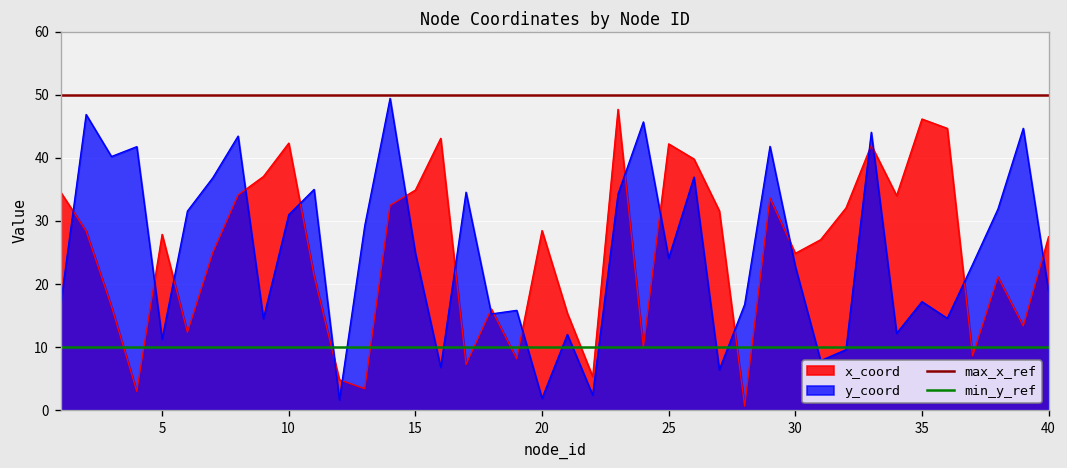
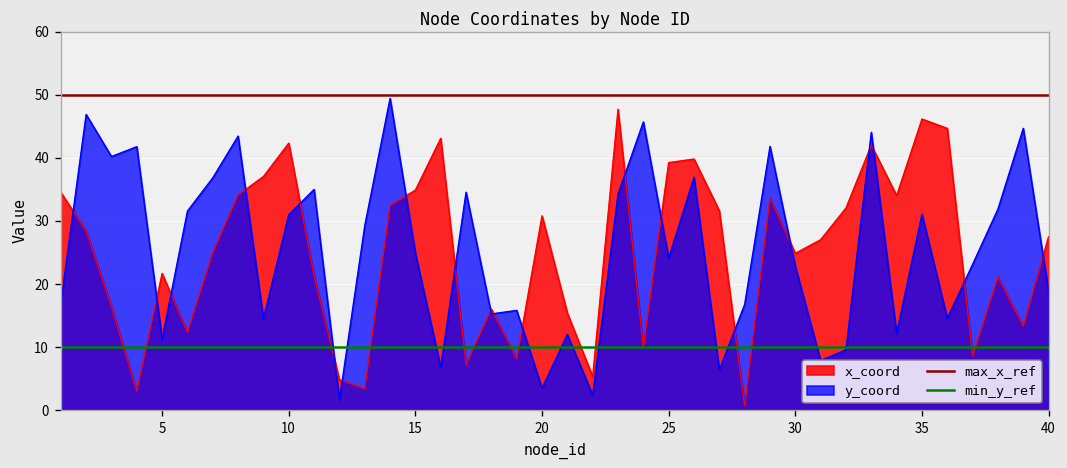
  {
    "x_coord": {
-     "5": 28,
+     "5": 22,
      "10": 42,
      "15": 35,
-     "20": 28,
-     "25": 42,
+     "20": 31,
+     "25": 39,
      "30": 25,
      "35": 46,
      "40": 28
    },
    "y_coord": {
      "5": 11,
      "10": 31,
      "15": 25,
-     "20": 2,
+     "20": 3,
      "25": 24,
      "30": 23,
-     "35": 17,
+     "35": 31,
      "40": 19
    }
  }
